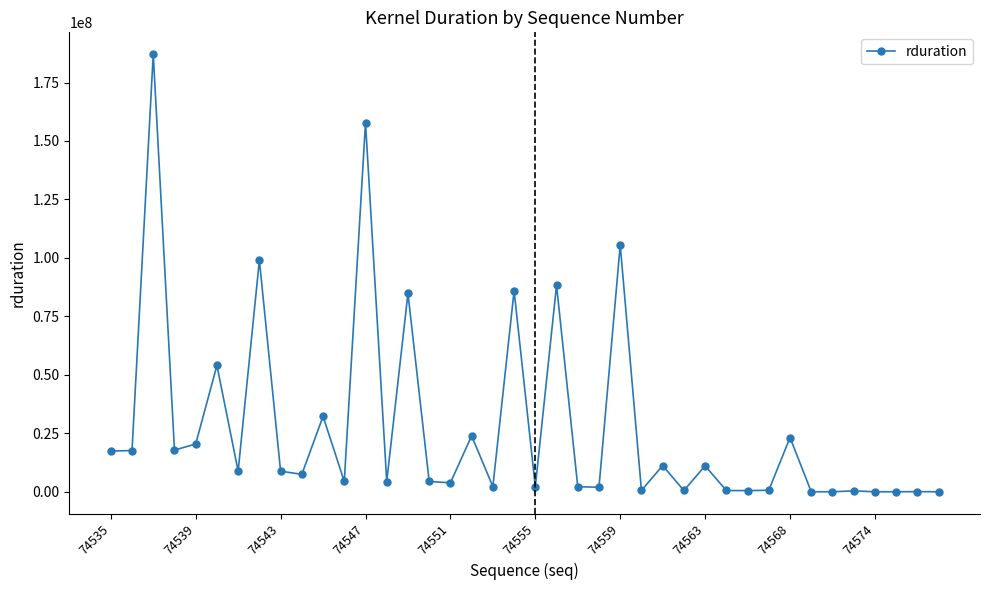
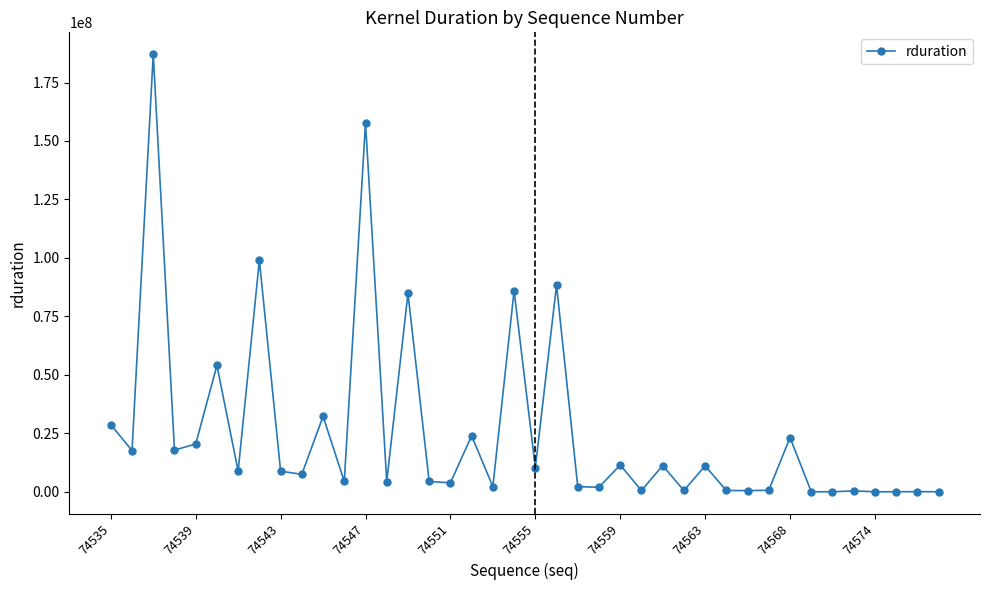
  {
-   "74535": 17000000,
+   "74535": 29000000,
    "74539": 20000000,
    "74543": 9000000,
    "74547": 158000000,
    "74551": 4000000,
-   "74555": 2000000,
-   "74559": 106000000,
+   "74555": 10000000,
+   "74559": 11000000,
    "74563": 11000000,
    "74568": 23000000,
    "74574": 0
  }
